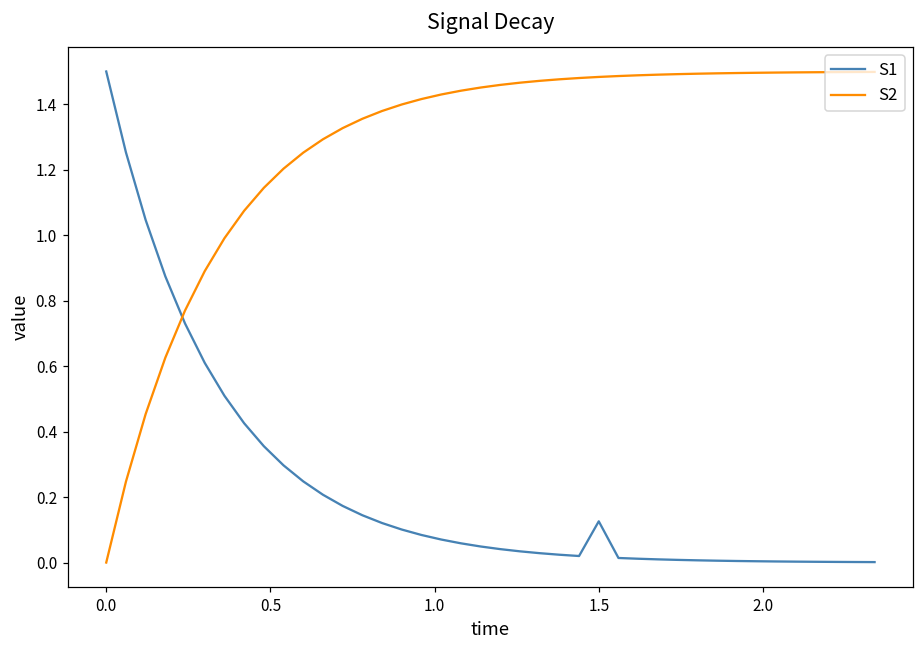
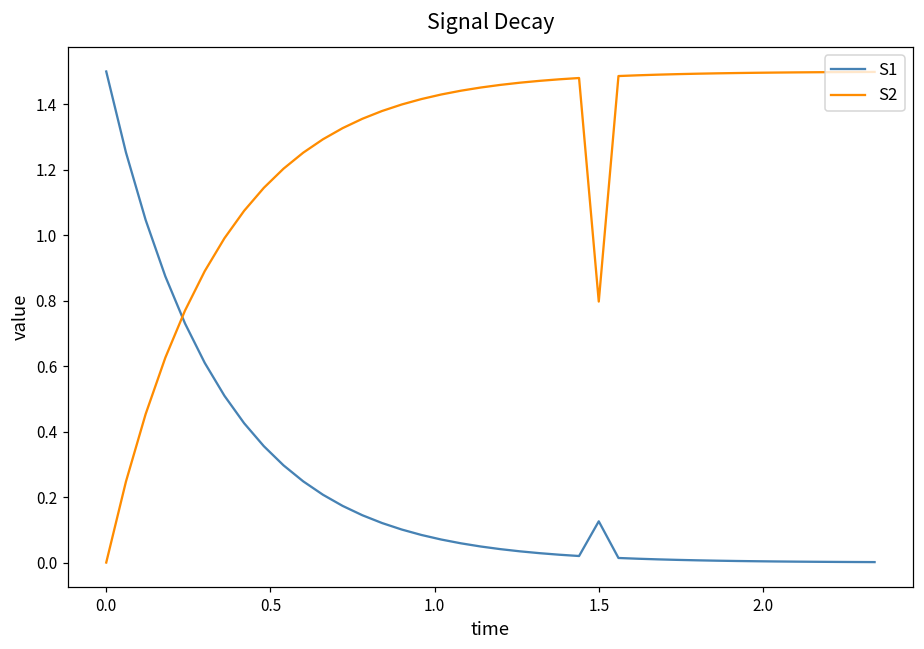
  {
    "S1": {
      "0.0": 1.50,
      "1.5": 0.13
    },
    "S2": {
      "0.0": 0.00,
-     "1.5": 1.48
+     "1.5": 0.80
    }
  }
